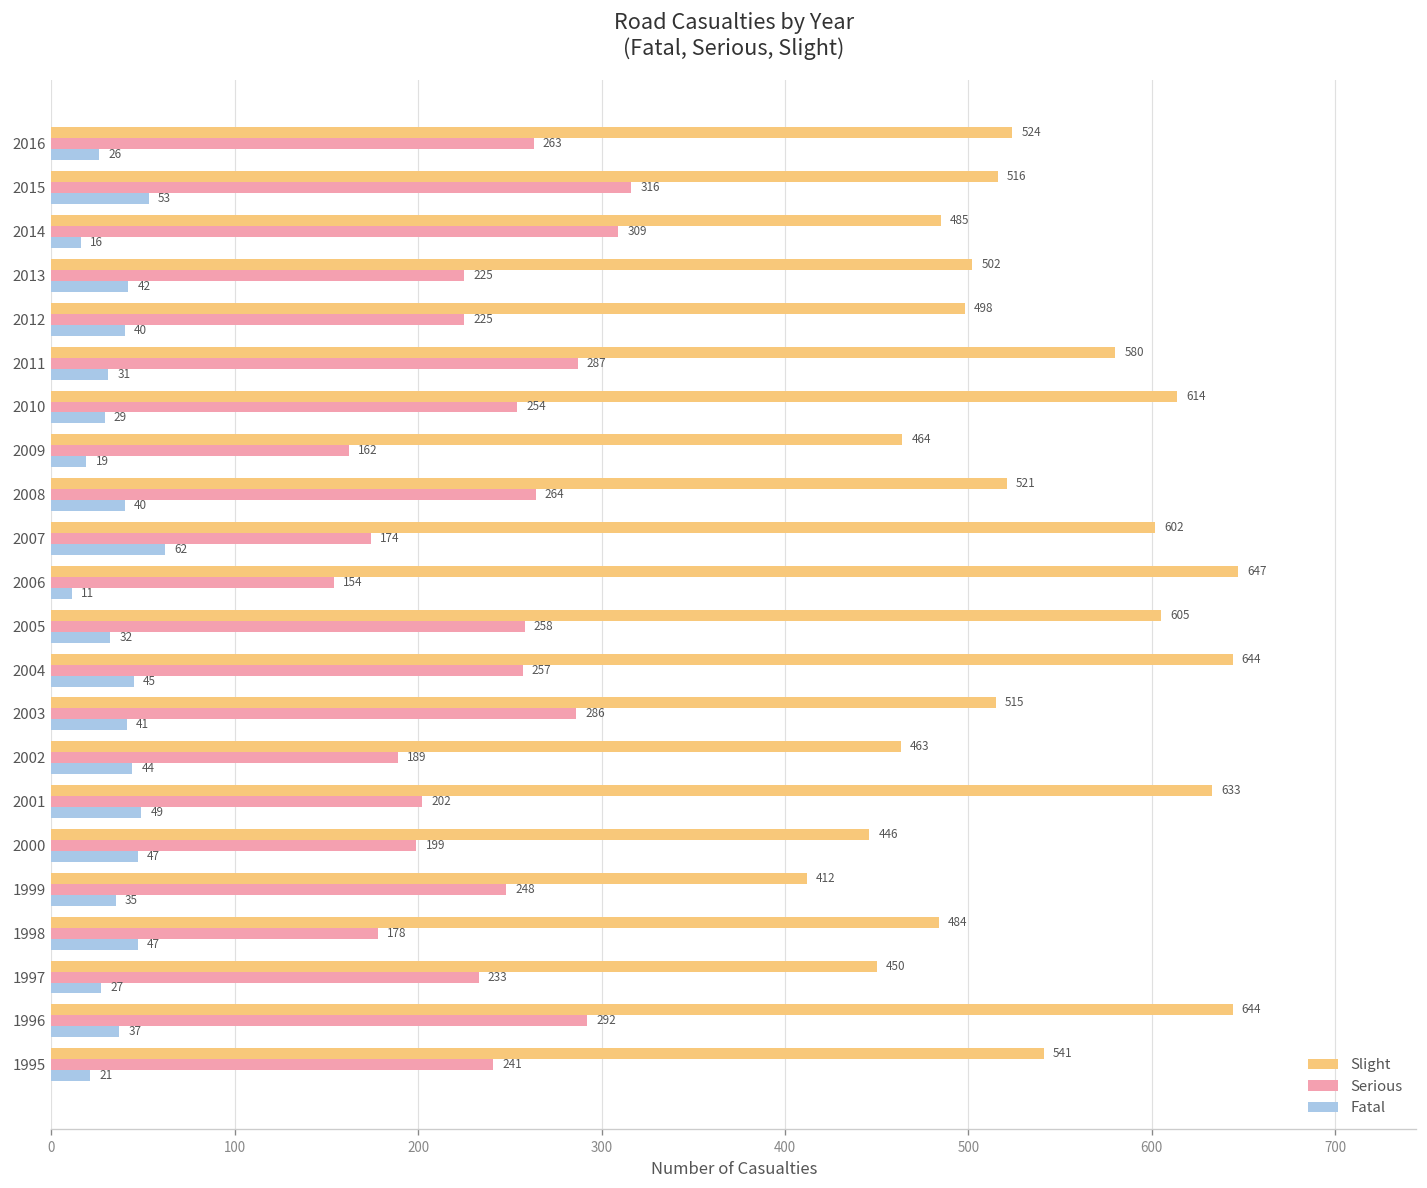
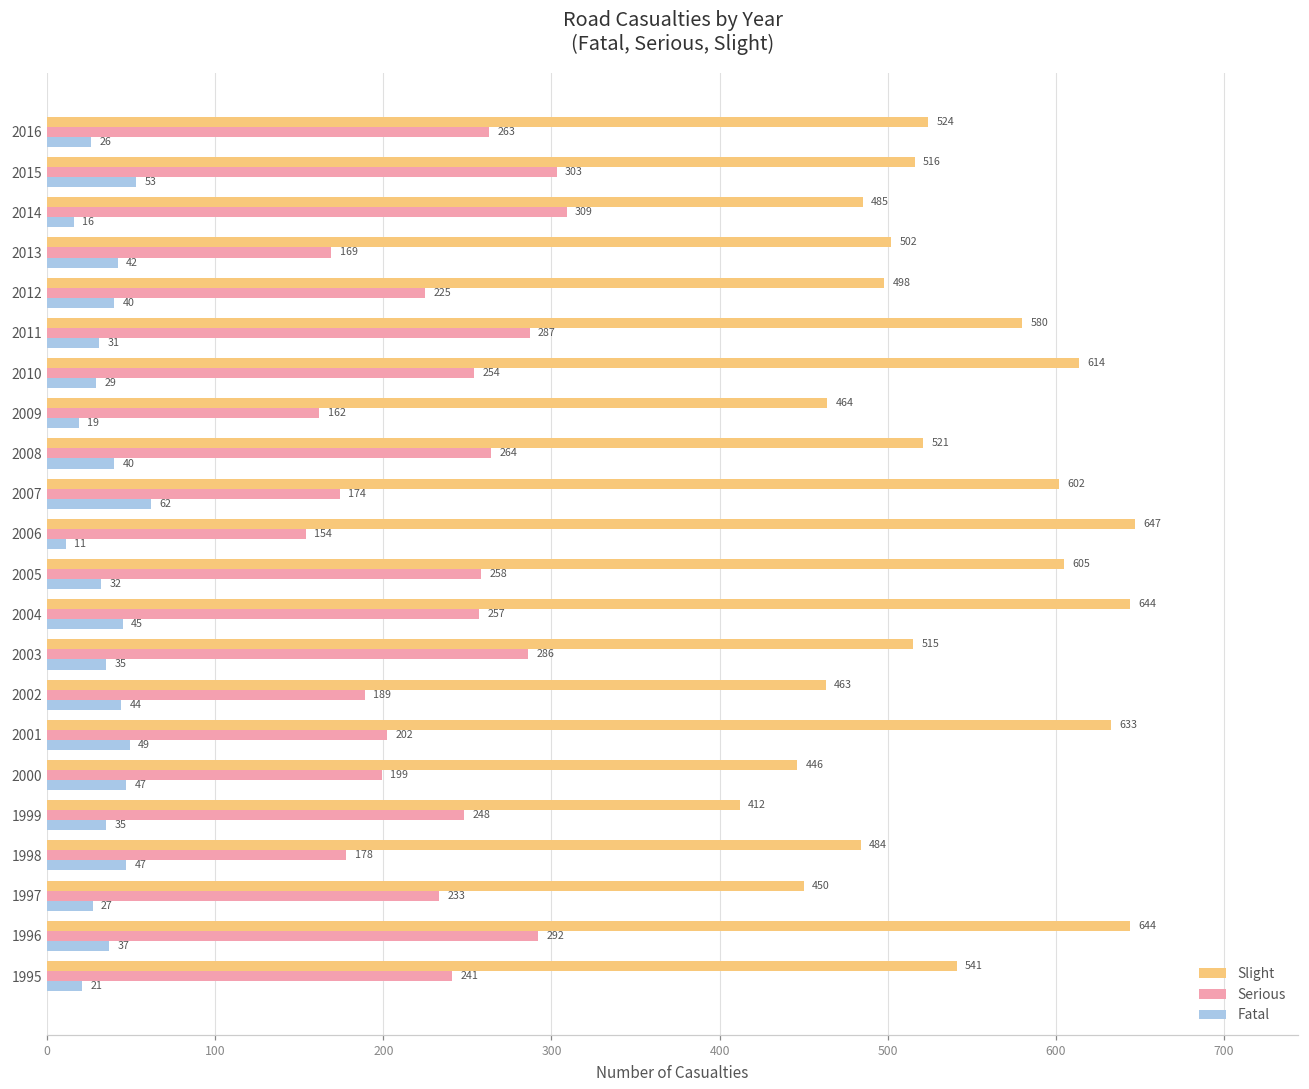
  {
    "Slight": {
      "2016": 524,
      "2015": 516,
      "2014": 485,
      "2013": 502,
      "2012": 498,
      "2011": 580,
      "2010": 614,
      "2009": 464,
      "2008": 521,
      "2007": 602,
      "2006": 647,
      "2005": 605,
      "2004": 644,
      "2003": 515,
      "2002": 463,
      "2001": 633,
      "2000": 446,
      "1999": 412,
      "1998": 484,
      "1997": 450,
      "1996": 644,
      "1995": 541
    },
    "Serious": {
      "2016": 263,
-     "2015": 316,
+     "2015": 303,
      "2014": 309,
-     "2013": 225,
+     "2013": 169,
      "2012": 225,
      "2011": 287,
      "2010": 254,
      "2009": 162,
      "2008": 264,
      "2007": 174,
      "2006": 154,
      "2005": 258,
      "2004": 257,
      "2003": 286,
      "2002": 189,
      "2001": 202,
      "2000": 199,
      "1999": 248,
      "1998": 178,
      "1997": 233,
      "1996": 292,
      "1995": 241
    },
    "Fatal": {
      "2016": 26,
      "2015": 53,
      "2014": 16,
      "2013": 42,
      "2012": 40,
      "2011": 31,
      "2010": 29,
      "2009": 19,
      "2008": 40,
      "2007": 62,
      "2006": 11,
      "2005": 32,
      "2004": 45,
-     "2003": 41,
+     "2003": 35,
      "2002": 44,
      "2001": 49,
      "2000": 47,
      "1999": 35,
      "1998": 47,
      "1997": 27,
      "1996": 37,
      "1995": 21
    }
  }
